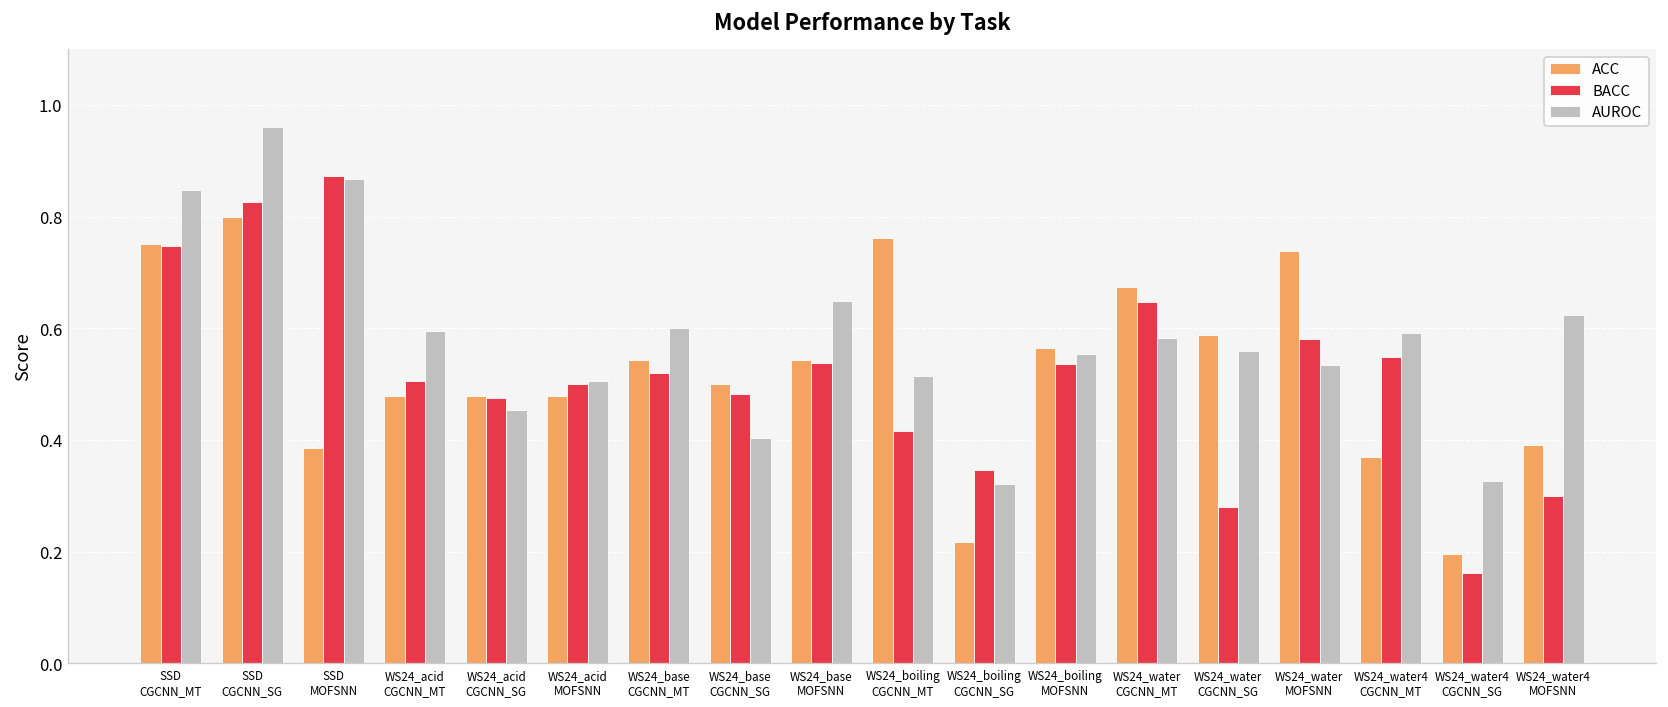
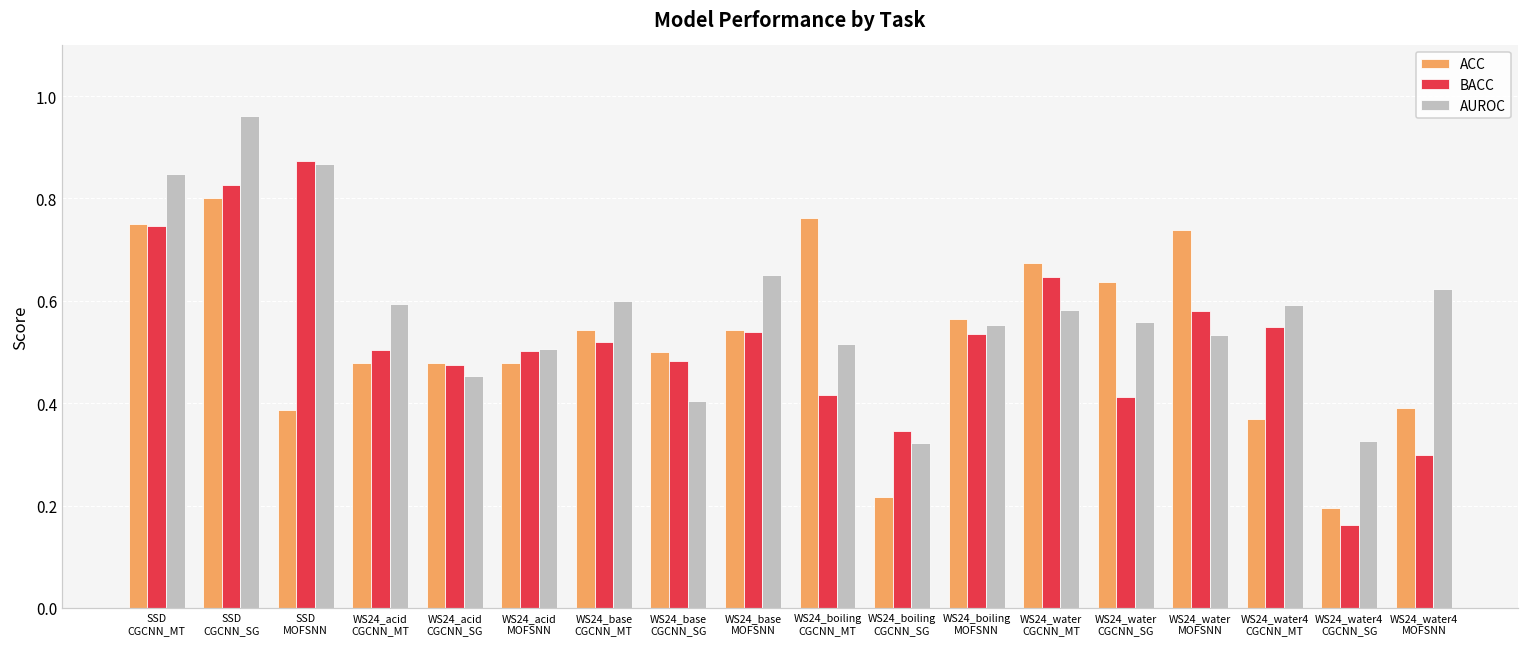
  {
    "ACC": {
      "SSD CGCNN_MT": 0.75,
      "SSD CGCNN_SG": 0.80,
      "SSD MOFSNN": 0.39,
      "WS24_acid CGCNN_MT": 0.48,
      "WS24_acid CGCNN_SG": 0.48,
      "WS24_acid MOFSNN": 0.48,
      "WS24_base CGCNN_MT": 0.54,
      "WS24_base CGCNN_SG": 0.50,
      "WS24_base MOFSNN": 0.54,
      "WS24_boiling CGCNN_MT": 0.76,
      "WS24_boiling CGCNN_SG": 0.22,
      "WS24_boiling MOFSNN": 0.57,
      "WS24_water CGCNN_MT": 0.67,
-     "WS24_water CGCNN_SG": 0.59,
+     "WS24_water CGCNN_SG": 0.64,
      "WS24_water MOFSNN": 0.74,
      "WS24_water4 CGCNN_MT": 0.37,
      "WS24_water4 CGCNN_SG": 0.20,
      "WS24_water4 MOFSNN": 0.39
    },
    "BACC": {
      "SSD CGCNN_MT": 0.75,
      "SSD CGCNN_SG": 0.83,
      "SSD MOFSNN": 0.87,
      "WS24_acid CGCNN_MT": 0.50,
      "WS24_acid CGCNN_SG": 0.47,
      "WS24_acid MOFSNN": 0.50,
      "WS24_base CGCNN_MT": 0.52,
      "WS24_base CGCNN_SG": 0.48,
      "WS24_base MOFSNN": 0.54,
      "WS24_boiling CGCNN_MT": 0.42,
      "WS24_boiling CGCNN_SG": 0.35,
      "WS24_boiling MOFSNN": 0.54,
      "WS24_water CGCNN_MT": 0.65,
-     "WS24_water CGCNN_SG": 0.28,
+     "WS24_water CGCNN_SG": 0.41,
      "WS24_water MOFSNN": 0.58,
      "WS24_water4 CGCNN_MT": 0.55,
      "WS24_water4 CGCNN_SG": 0.16,
      "WS24_water4 MOFSNN": 0.30
    },
    "AUROC": {
      "SSD CGCNN_MT": 0.85,
      "SSD CGCNN_SG": 0.96,
      "SSD MOFSNN": 0.87,
      "WS24_acid CGCNN_MT": 0.59,
      "WS24_acid CGCNN_SG": 0.45,
      "WS24_acid MOFSNN": 0.51,
      "WS24_base CGCNN_MT": 0.60,
      "WS24_base CGCNN_SG": 0.40,
      "WS24_base MOFSNN": 0.65,
      "WS24_boiling CGCNN_MT": 0.52,
      "WS24_boiling CGCNN_SG": 0.32,
      "WS24_boiling MOFSNN": 0.55,
      "WS24_water CGCNN_MT": 0.58,
      "WS24_water CGCNN_SG": 0.56,
      "WS24_water MOFSNN": 0.53,
      "WS24_water4 CGCNN_MT": 0.59,
      "WS24_water4 CGCNN_SG": 0.33,
      "WS24_water4 MOFSNN": 0.62
    }
  }
